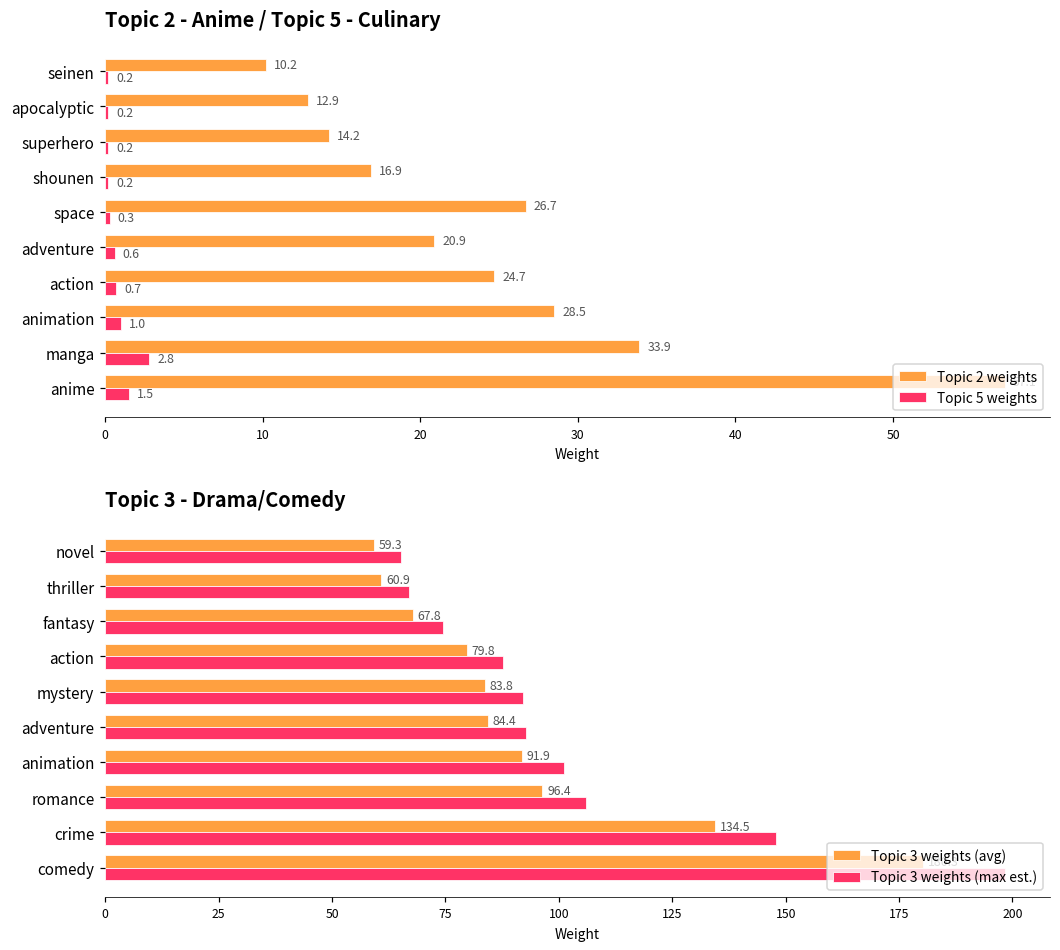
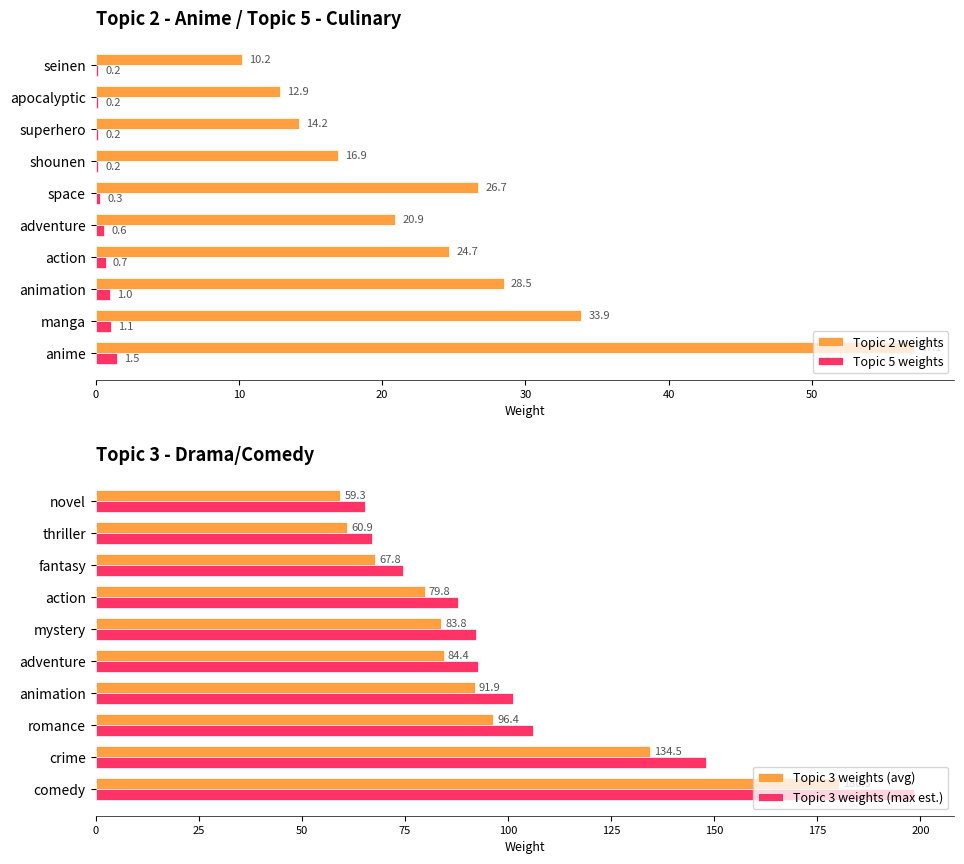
  {
    "Topic 2 - Anime / Topic 5 - Culinary": {
      "Topic 2 weights": {
        "seinen": 10.2,
        "apocalyptic": 12.9,
        "superhero": 14.2,
        "shounen": 16.9,
        "space": 26.7,
        "adventure": 20.9,
        "action": 24.7,
        "animation": 28.5,
        "manga": 33.9
      },
      "Topic 5 weights": {
        "seinen": 0.2,
        "apocalyptic": 0.2,
        "superhero": 0.2,
        "shounen": 0.2,
        "space": 0.3,
        "adventure": 0.6,
        "action": 0.7,
        "animation": 1.0,
-       "manga": 2.8,
+       "manga": 1.1,
        "anime": 1.5
      }
    },
    "Topic 3 - Drama/Comedy": {
      "Topic 3 weights (avg)": {
        "novel": 59.3,
        "thriller": 60.9,
        "fantasy": 67.8,
        "action": 79.8,
        "mystery": 83.8,
        "adventure": 84.4,
        "animation": 91.9,
        "romance": 96.4,
        "crime": 134.5
      },
      "Topic 3 weights (max est.)": {
        "novel": 65,
        "thriller": 67,
        "fantasy": 75,
        "action": 88,
        "mystery": 92,
        "adventure": 93,
        "animation": 101,
        "romance": 106,
        "crime": 148
      }
    }
  }
